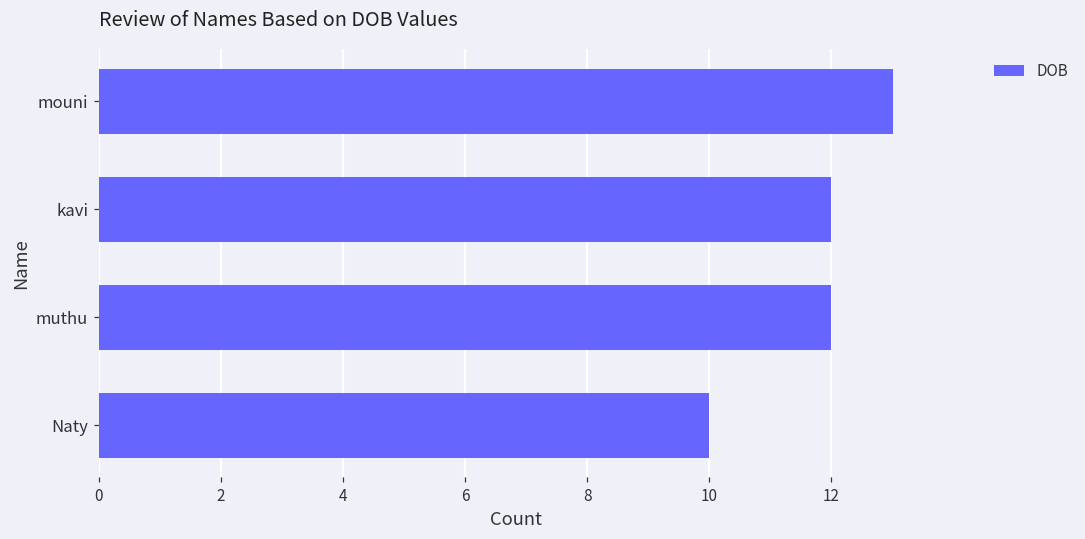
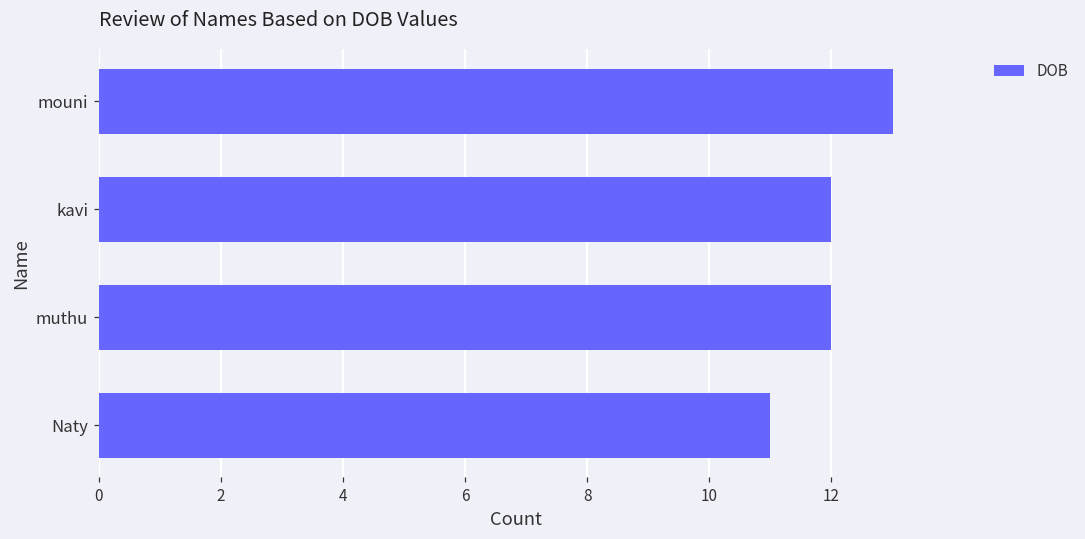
  {
    "mouni": 13,
    "kavi": 12,
    "muthu": 12,
-   "Naty": 10
+   "Naty": 11
  }
